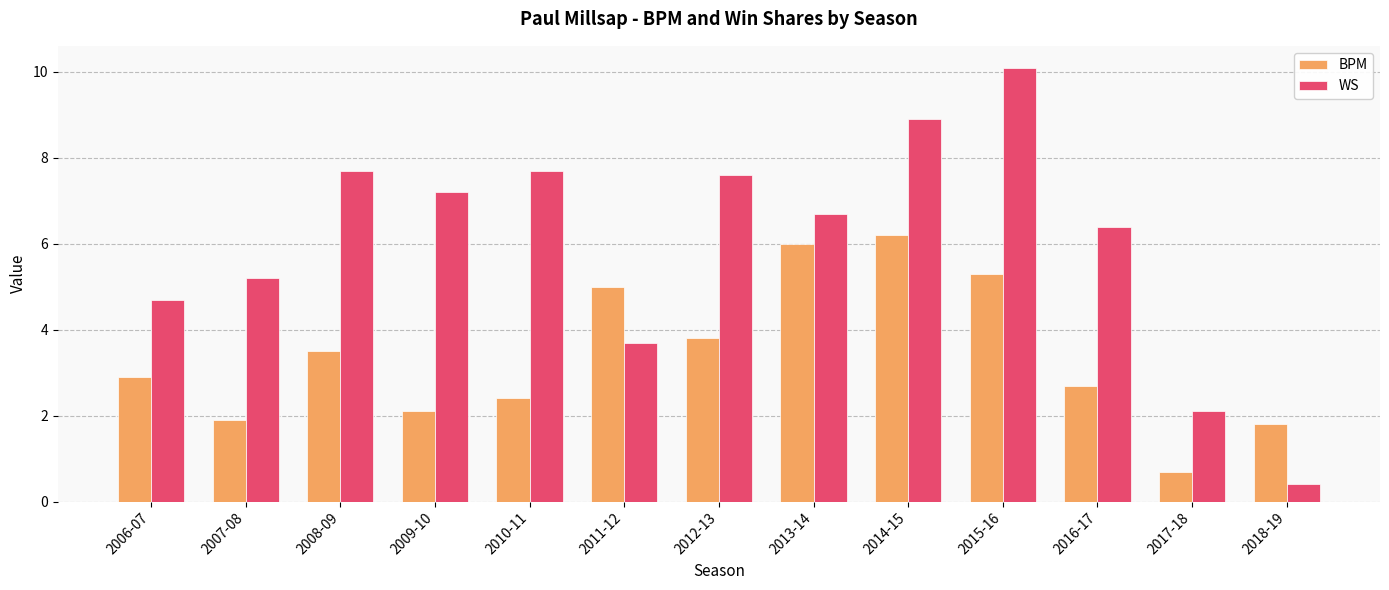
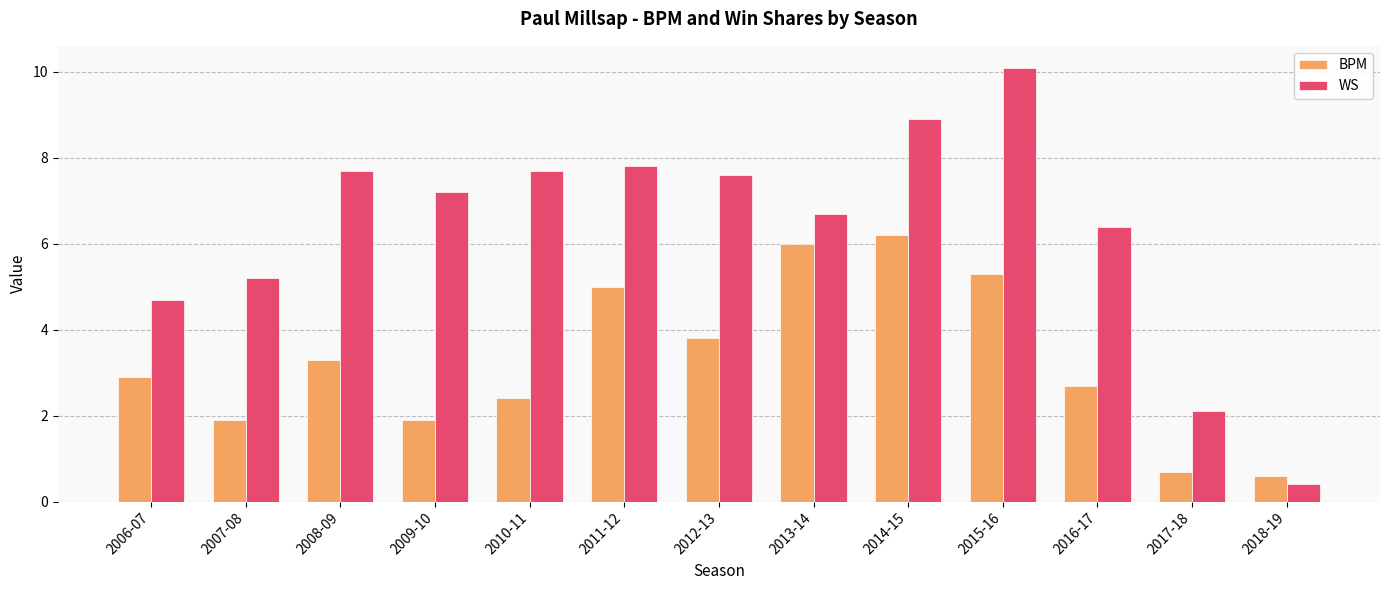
  {
    "BPM": {
      "2006-07": 2.9,
      "2007-08": 1.9,
-     "2008-09": 3.5,
-     "2009-10": 2.1,
+     "2008-09": 3.3,
+     "2009-10": 1.9,
      "2010-11": 2.4,
      "2011-12": 5.0,
      "2012-13": 3.8,
      "2013-14": 6.0,
      "2014-15": 6.2,
      "2015-16": 5.3,
      "2016-17": 2.7,
      "2017-18": 0.7,
-     "2018-19": 1.8
+     "2018-19": 0.6
    },
    "WS": {
      "2006-07": 4.7,
      "2007-08": 5.2,
      "2008-09": 7.7,
      "2009-10": 7.2,
      "2010-11": 7.7,
-     "2011-12": 3.7,
+     "2011-12": 7.8,
      "2012-13": 7.6,
      "2013-14": 6.7,
      "2014-15": 8.9,
      "2015-16": 10.1,
      "2016-17": 6.4,
      "2017-18": 2.1,
      "2018-19": 0.4
    }
  }
